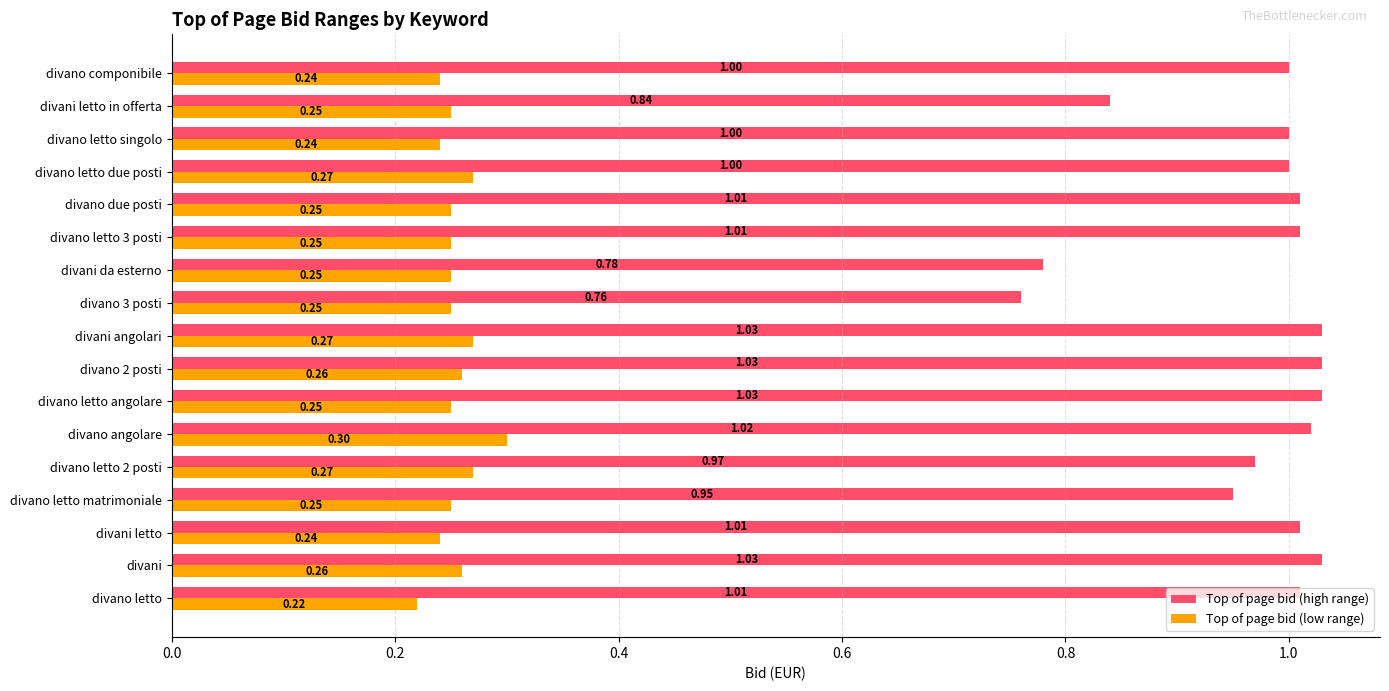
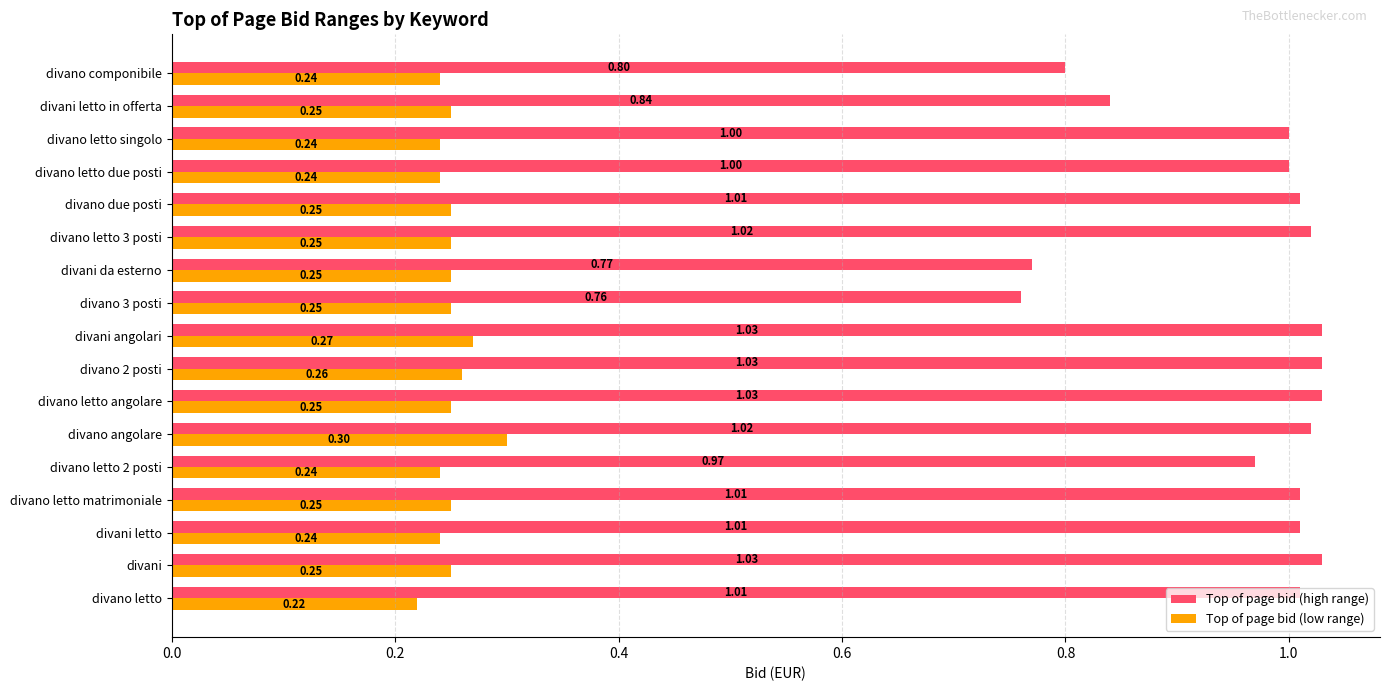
  {
    "Top of page bid (high range)": {
-     "divano componibile": 1.00,
+     "divano componibile": 0.80,
      "divani letto in offerta": 0.84,
      "divano letto singolo": 1.00,
      "divano letto due posti": 1.00,
      "divano due posti": 1.01,
-     "divano letto 3 posti": 1.01,
-     "divani da esterno": 0.78,
+     "divano letto 3 posti": 1.02,
+     "divani da esterno": 0.77,
      "divano 3 posti": 0.76,
      "divani angolari": 1.03,
      "divano 2 posti": 1.03,
      "divano letto angolare": 1.03,
      "divano angolare": 1.02,
      "divano letto 2 posti": 0.97,
-     "divano letto matrimoniale": 0.95,
+     "divano letto matrimoniale": 1.01,
      "divani letto": 1.01,
      "divani": 1.03
    },
    "Top of page bid (low range)": {
      "divano componibile": 0.24,
      "divani letto in offerta": 0.25,
      "divano letto singolo": 0.24,
-     "divano letto due posti": 0.27,
+     "divano letto due posti": 0.24,
      "divano due posti": 0.25,
      "divano letto 3 posti": 0.25,
      "divani da esterno": 0.25,
      "divano 3 posti": 0.25,
      "divani angolari": 0.27,
      "divano 2 posti": 0.26,
      "divano letto angolare": 0.25,
      "divano angolare": 0.30,
-     "divano letto 2 posti": 0.27,
+     "divano letto 2 posti": 0.24,
      "divano letto matrimoniale": 0.25,
      "divani letto": 0.24,
-     "divani": 0.26,
+     "divani": 0.25,
      "divano letto": 0.22
    }
  }
